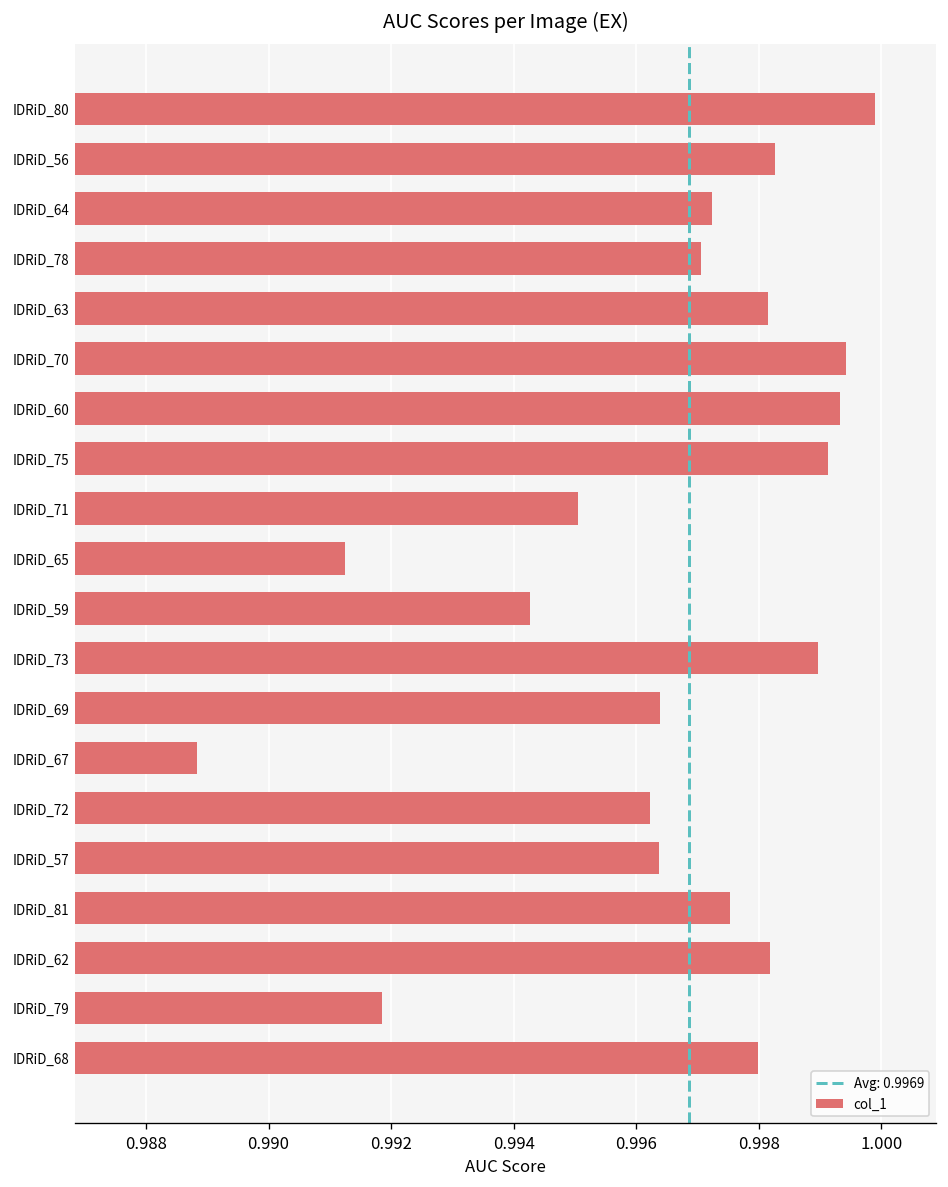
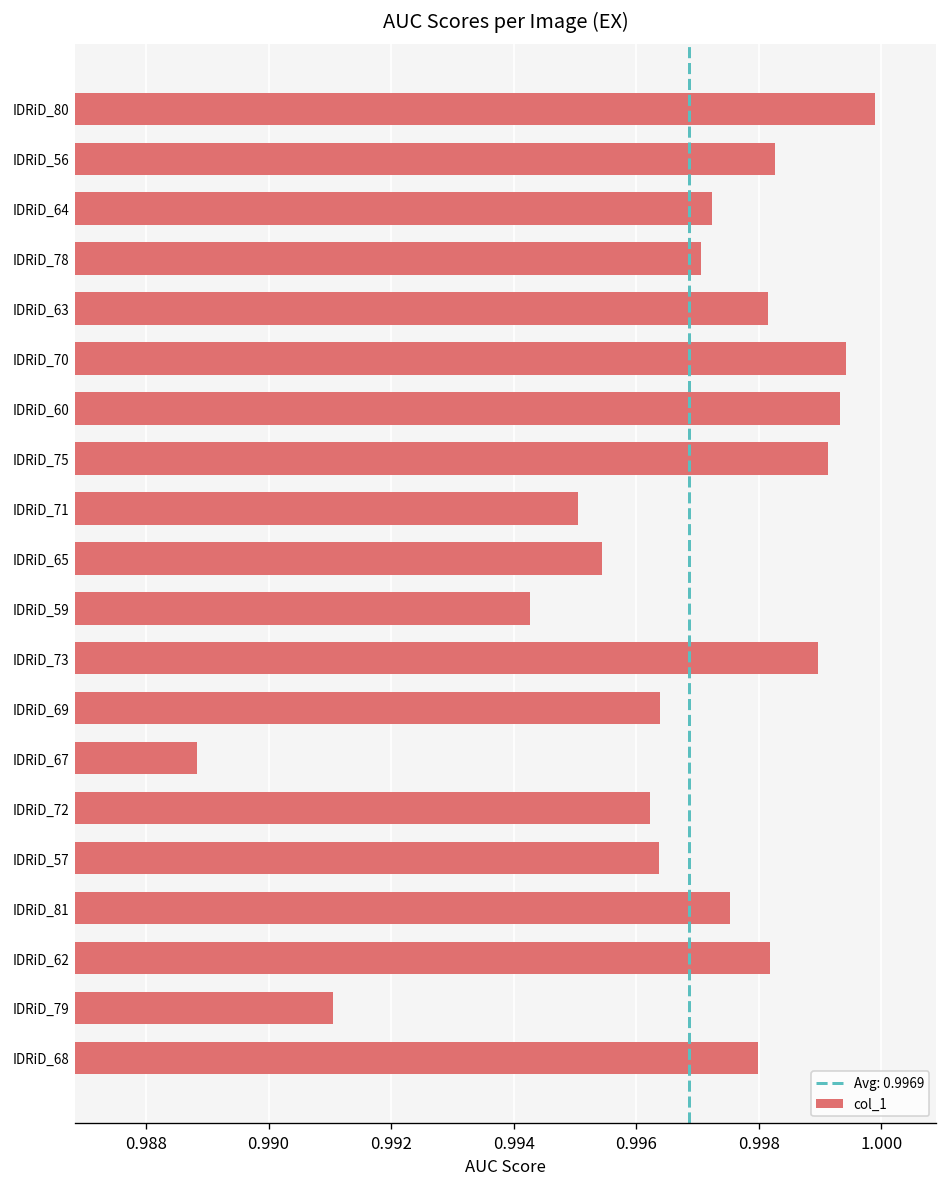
  {
    "IDRiD_80": 0.9999,
    "IDRiD_56": 0.9983,
    "IDRiD_64": 0.9972,
    "IDRiD_78": 0.9971,
    "IDRiD_63": 0.9982,
    "IDRiD_70": 0.9994,
    "IDRiD_60": 0.9993,
    "IDRiD_75": 0.9991,
    "IDRiD_71": 0.9951,
-   "IDRiD_65": 0.9912,
+   "IDRiD_65": 0.9954,
    "IDRiD_59": 0.9943,
    "IDRiD_73": 0.9990,
    "IDRiD_69": 0.9964,
    "IDRiD_67": 0.9888,
    "IDRiD_72": 0.9962,
    "IDRiD_57": 0.9964,
    "IDRiD_81": 0.9975,
    "IDRiD_62": 0.9982,
-   "IDRiD_79": 0.9918,
+   "IDRiD_79": 0.9911,
    "IDRiD_68": 0.9980
  }
